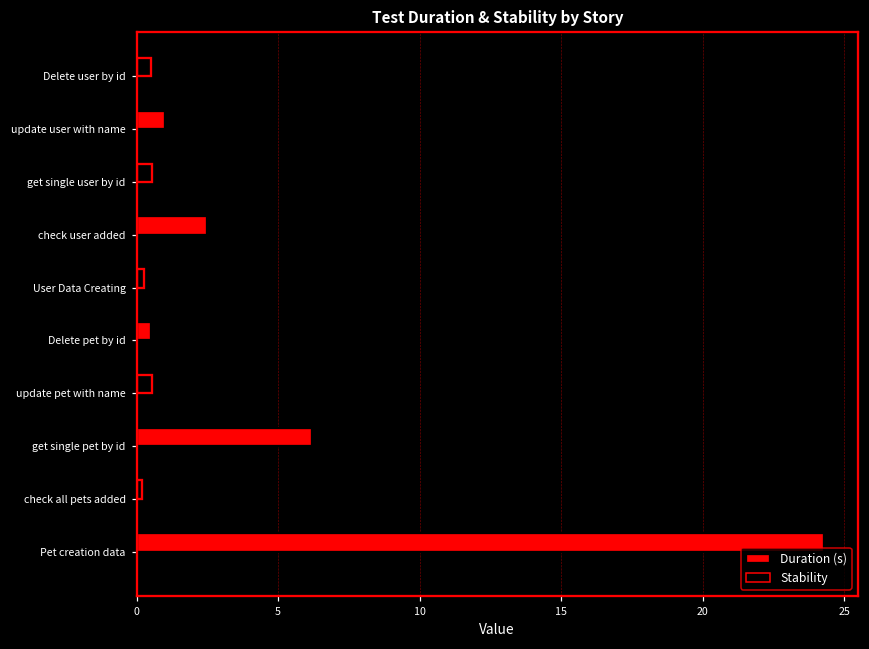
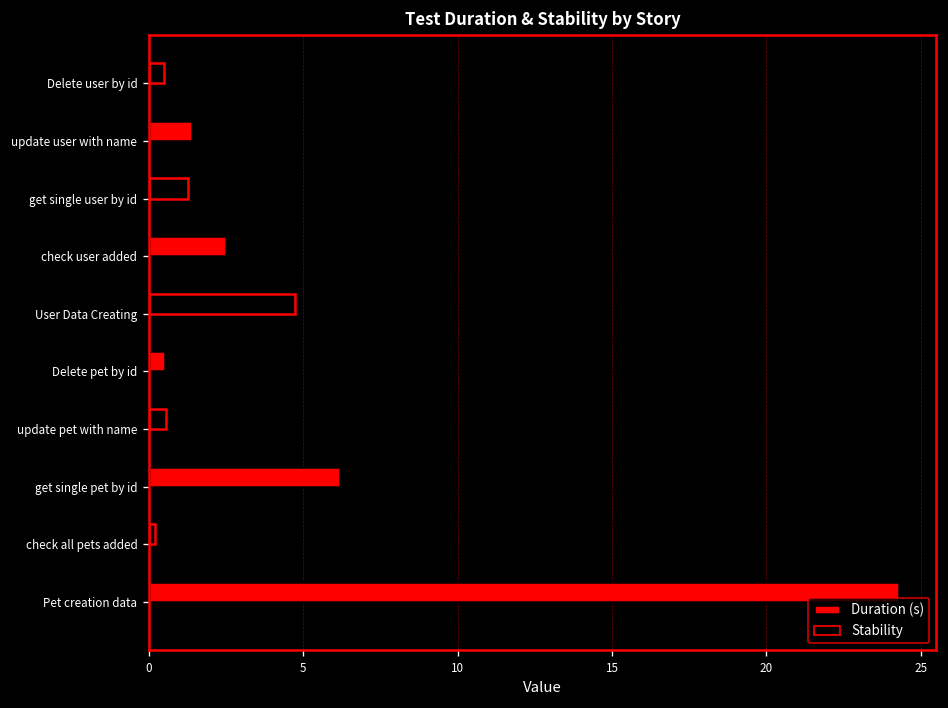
  {
    "Duration (s)": {
      "Delete user by id": 0.5,
-     "update user with name": 1.0,
-     "get single user by id": 0.5,
+     "update user with name": 1.4,
+     "get single user by id": 1.3,
      "check user added": 2.5,
-     "User Data Creating": 0.3,
+     "User Data Creating": 4.7,
      "Delete pet by id": 0.5,
      "update pet with name": 0.5,
      "get single pet by id": 6.2,
      "check all pets added": 0.2,
      "Pet creation data": 24.3
    },
    "Stability": {
      "Delete user by id": 0.0,
      "update user with name": 0.0,
      "get single user by id": 0.0,
      "check user added": 0.0,
      "User Data Creating": 0.0,
      "Delete pet by id": 0.0,
      "update pet with name": 0.0,
      "get single pet by id": 0.0,
      "check all pets added": 0.0,
      "Pet creation data": 0.0
    }
  }
